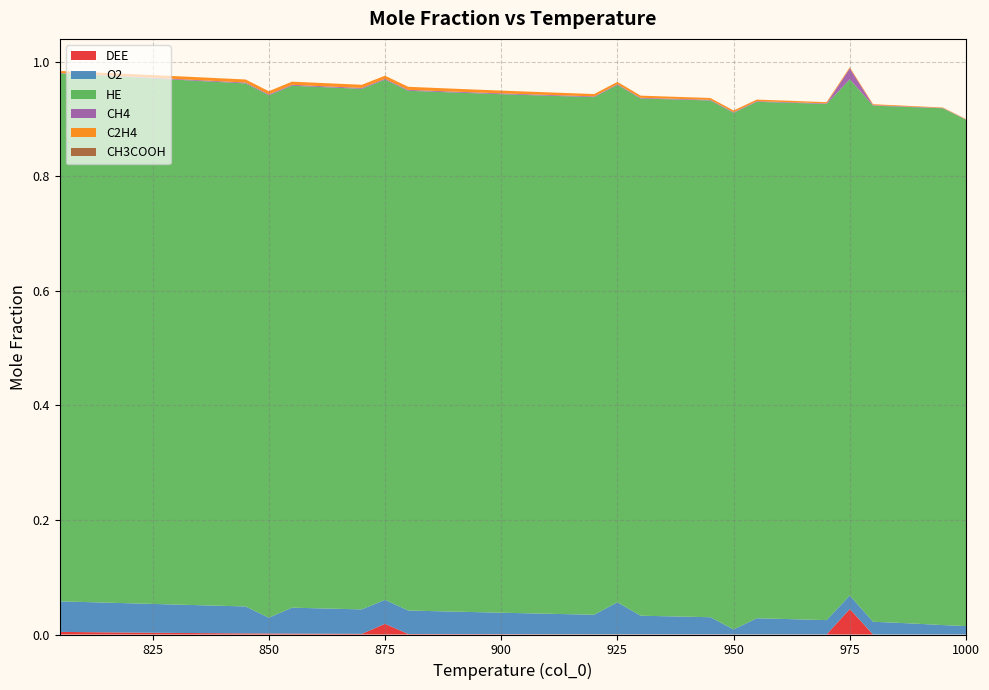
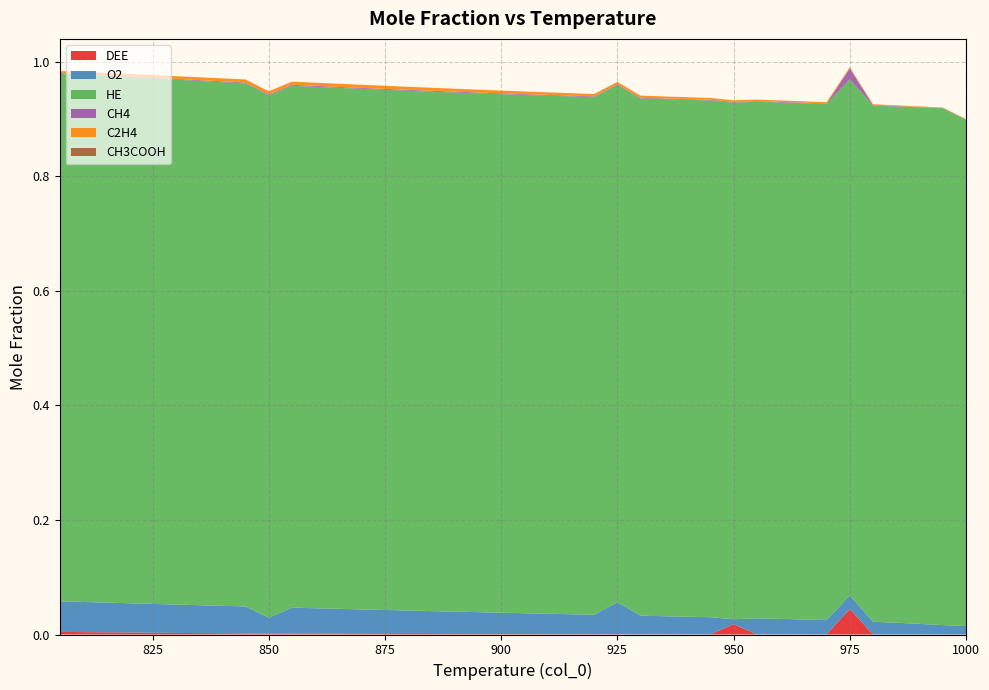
  {
    "DEE": {
-     "875": 0.02,
-     "950": 0.00,
+     "875": 0.00,
+     "950": 0.02,
      "975": 0.04
    },
    "O2": {
      "825": 0.05,
      "850": 0.03,
      "875": 0.04,
      "900": 0.04,
      "925": 0.06,
      "950": 0.01,
      "975": 0.02,
      "1000": 0.01
    },
    "HE": {
      "975": 0.90
    },
    "CH3COOH": {
      "850": 0.01,
      "875": 0.01,
      "900": 0.00
    }
  }
